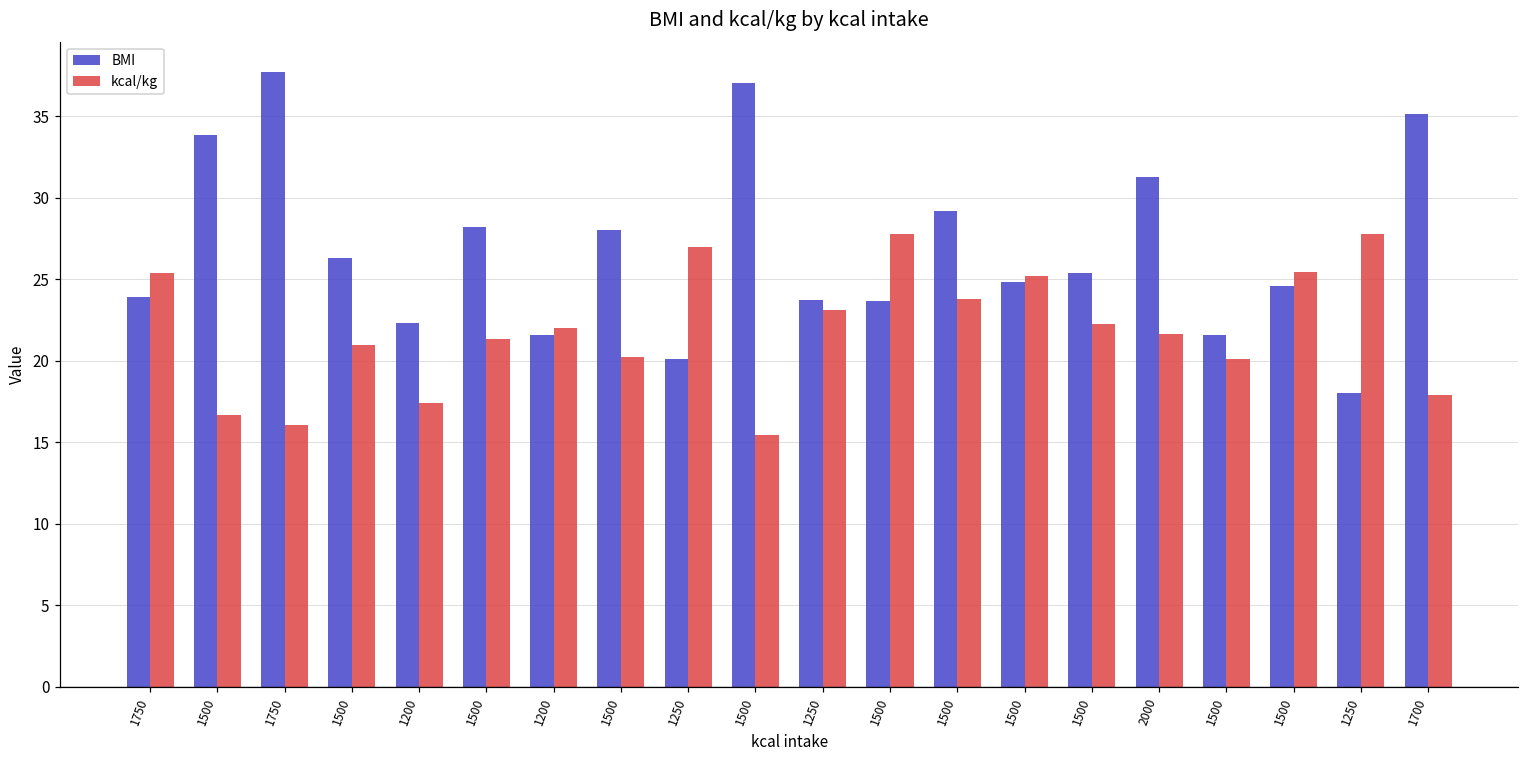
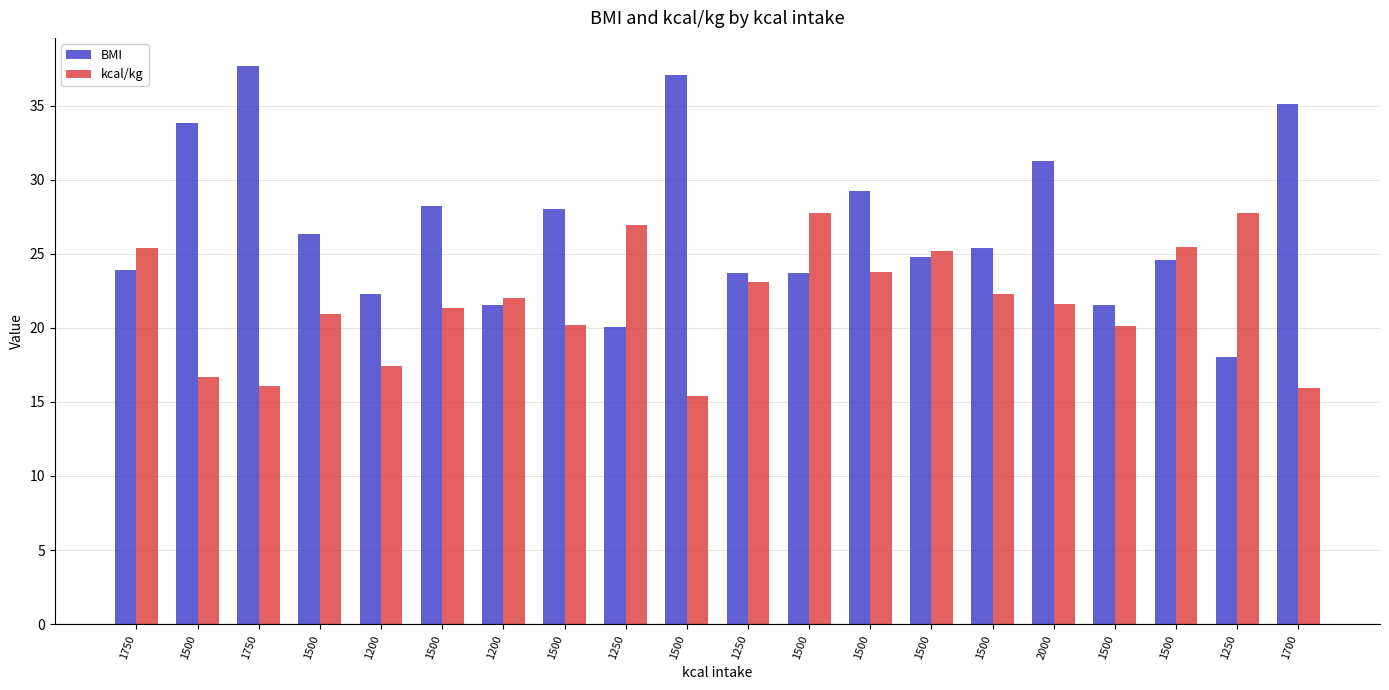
  {
    "BMI": {
      "2000": 31.3,
      "1700": 35.1
    },
    "kcal/kg": {
      "2000": 21.6,
-     "1700": 17.9
+     "1700": 15.9
    }
  }
